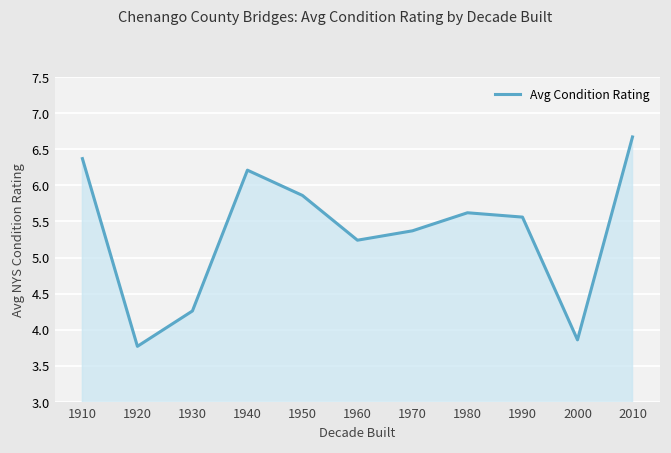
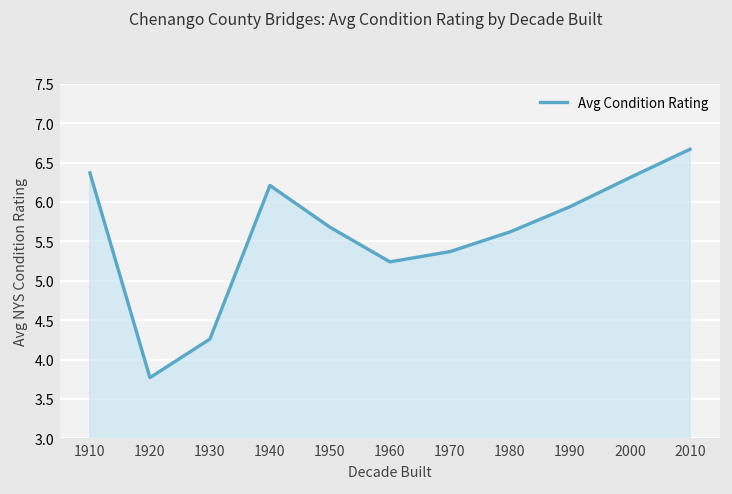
  {
    "1910": 6.4,
    "1920": 3.8,
    "1930": 4.3,
    "1940": 6.2,
-   "1950": 5.9,
+   "1950": 5.7,
    "1960": 5.2,
    "1970": 5.4,
    "1980": 5.6,
-   "1990": 5.6,
-   "2000": 3.9,
+   "1990": 5.9,
+   "2000": 6.3,
    "2010": 6.7
  }
